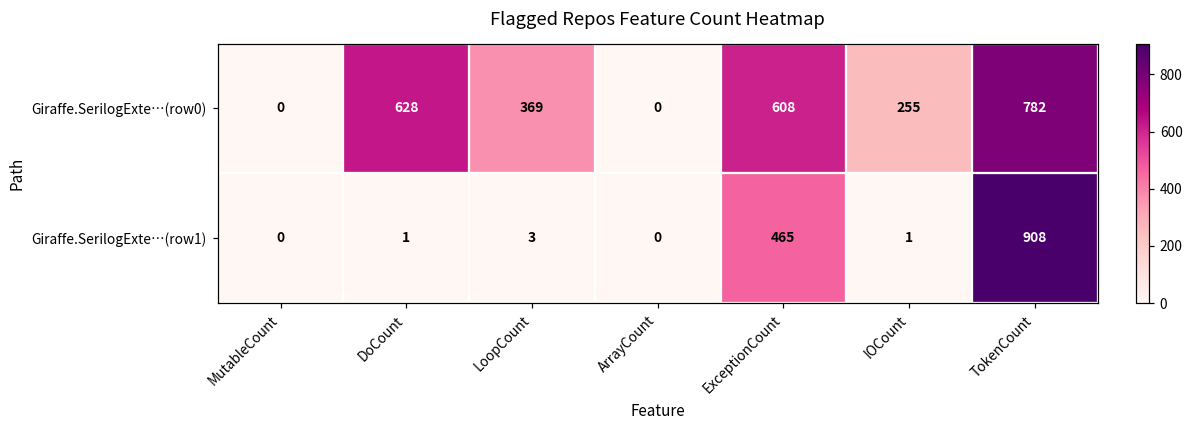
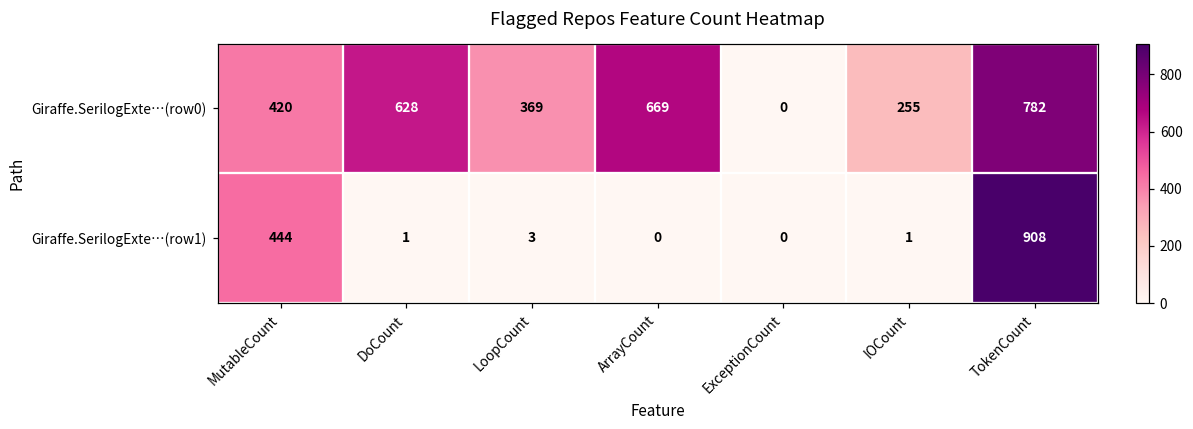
  {
    "Giraffe.SerilogExte…(row0)": {
-     "MutableCount": 0,
+     "MutableCount": 420,
      "DoCount": 628,
      "LoopCount": 369,
-     "ArrayCount": 0,
-     "ExceptionCount": 608,
+     "ArrayCount": 669,
+     "ExceptionCount": 0,
      "IOCount": 255,
      "TokenCount": 782
    },
    "Giraffe.SerilogExte…(row1)": {
-     "MutableCount": 0,
+     "MutableCount": 444,
      "DoCount": 1,
      "LoopCount": 3,
      "ArrayCount": 0,
-     "ExceptionCount": 465,
+     "ExceptionCount": 0,
      "IOCount": 1,
      "TokenCount": 908
    }
  }
